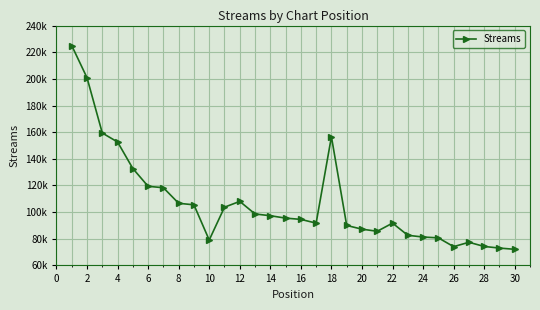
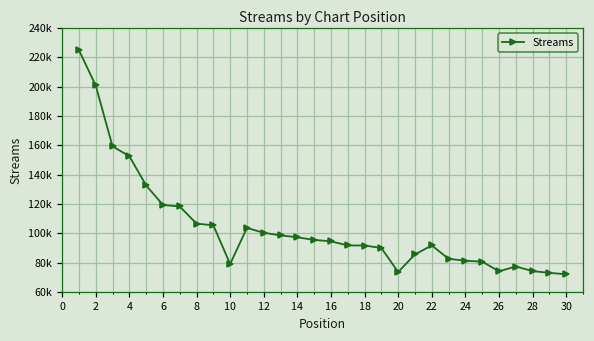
  {
    "2": 201000,
    "4": 153000,
    "6": 119000,
    "8": 107000,
    "10": 79000,
-   "12": 108000,
+   "12": 100000,
    "14": 97000,
    "16": 95000,
-   "18": 157000,
-   "20": 87000,
+   "18": 92000,
+   "20": 74000,
    "22": 92000,
    "24": 81000,
    "26": 74000,
    "28": 74000,
    "30": 72000
  }
